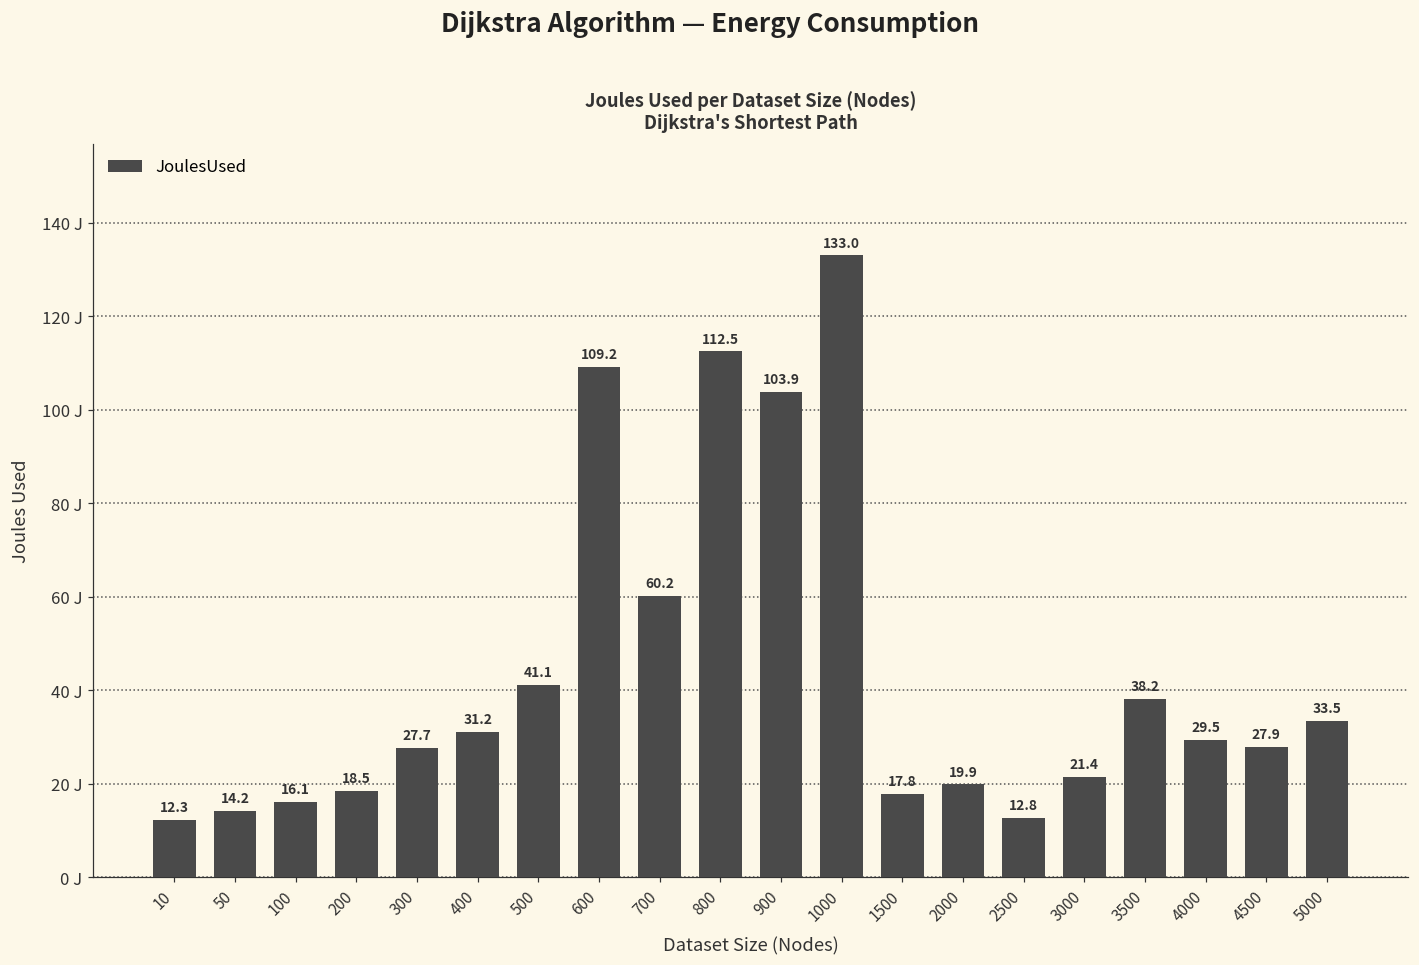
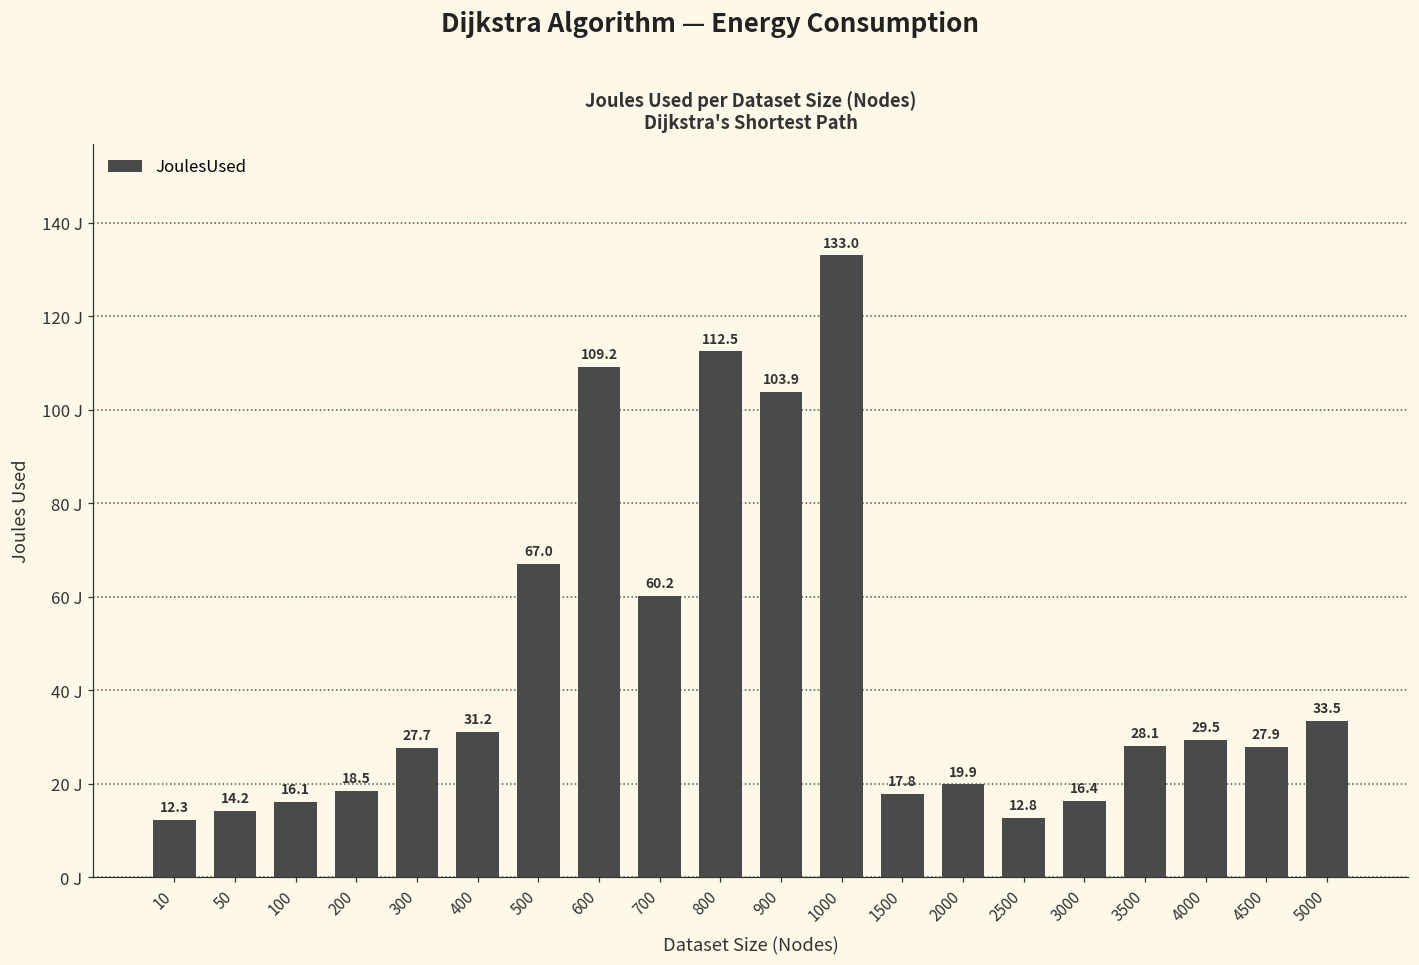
  {
    "10": 12.3,
    "50": 14.2,
    "100": 16.1,
    "200": 18.5,
    "300": 27.7,
    "400": 31.2,
-   "500": 41.1,
+   "500": 67.0,
    "600": 109.2,
    "700": 60.2,
    "800": 112.5,
    "900": 103.9,
    "1000": 133.0,
    "1500": 17.8,
    "2000": 19.9,
    "2500": 12.8,
-   "3000": 21.4,
-   "3500": 38.2,
+   "3000": 16.4,
+   "3500": 28.1,
    "4000": 29.5,
    "4500": 27.9,
    "5000": 33.5
  }
